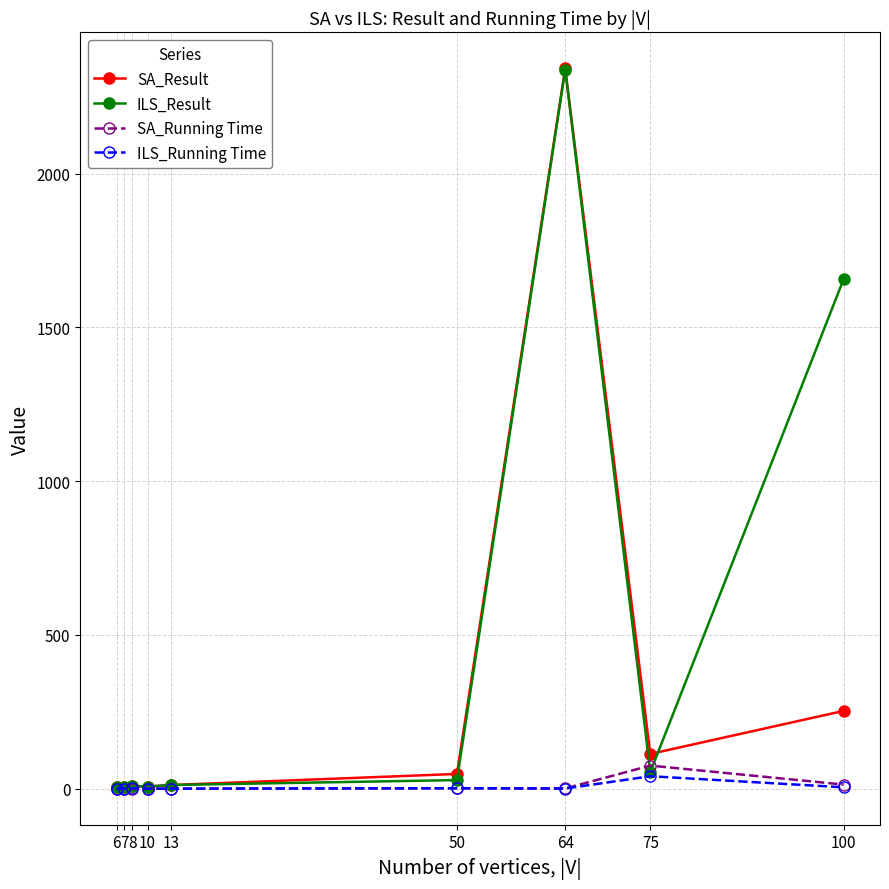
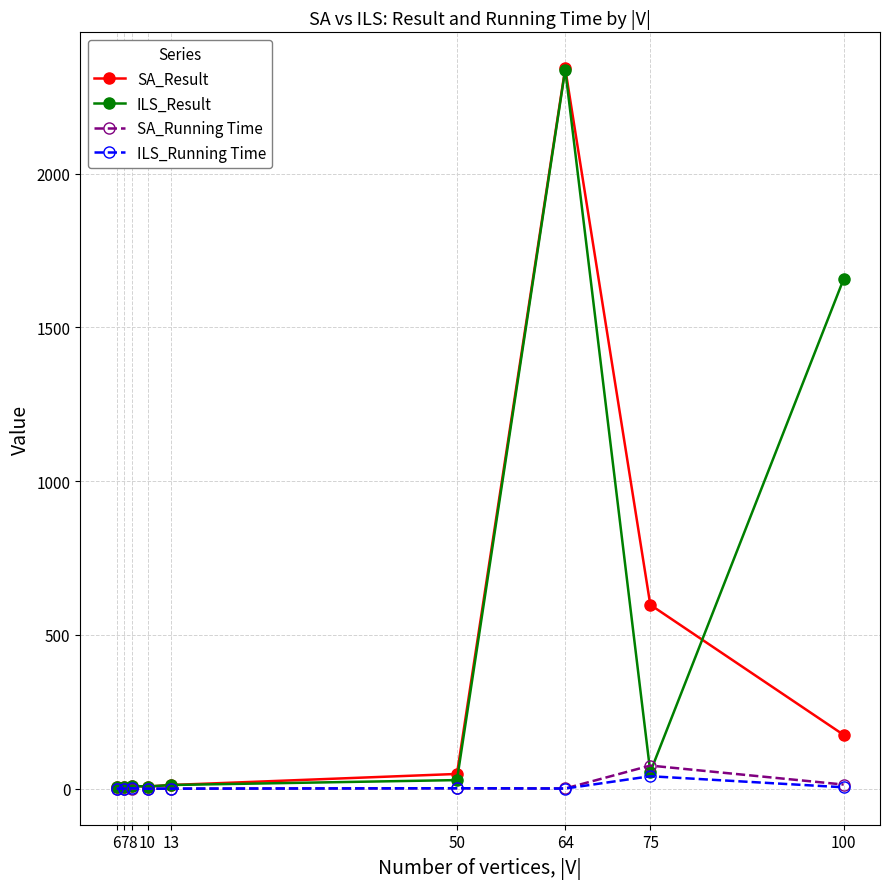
  {
    "SA_Result": {
      "50": 50,
-     "75": 110,
-     "100": 250
+     "75": 600,
+     "100": 180
    },
    "ILS_Result": {
      "50": 30,
      "75": 50,
      "100": 1660
    },
    "SA_Running Time": {
      "75": 80,
      "100": 10
    },
    "ILS_Running Time": {
      "75": 40,
      "100": 0
    }
  }
